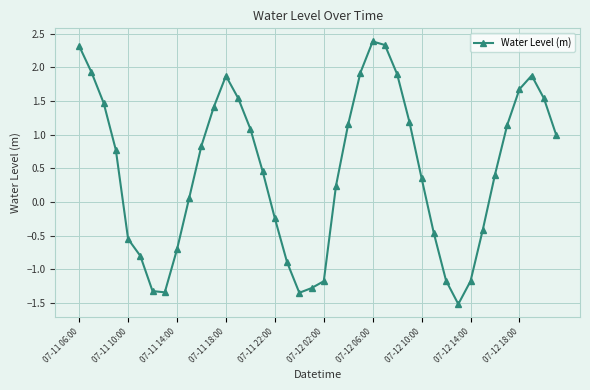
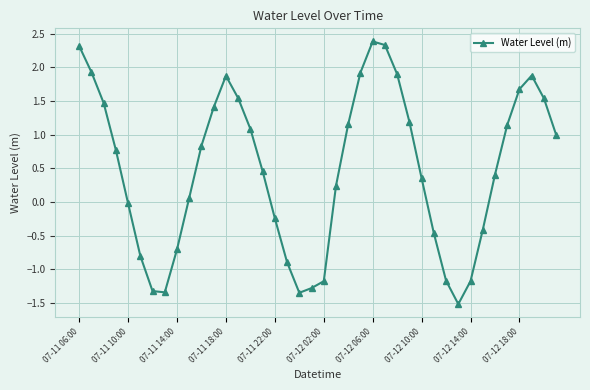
  {
    "07-11 06:00": 2.3,
-   "07-11 10:00": -0.5,
+   "07-11 10:00": 0.0,
    "07-11 14:00": -0.7,
    "07-11 18:00": 1.9,
    "07-11 22:00": -0.2,
    "07-12 02:00": -1.2,
    "07-12 06:00": 2.4,
    "07-12 10:00": 0.4,
    "07-12 14:00": -1.2,
    "07-12 18:00": 1.7
  }
